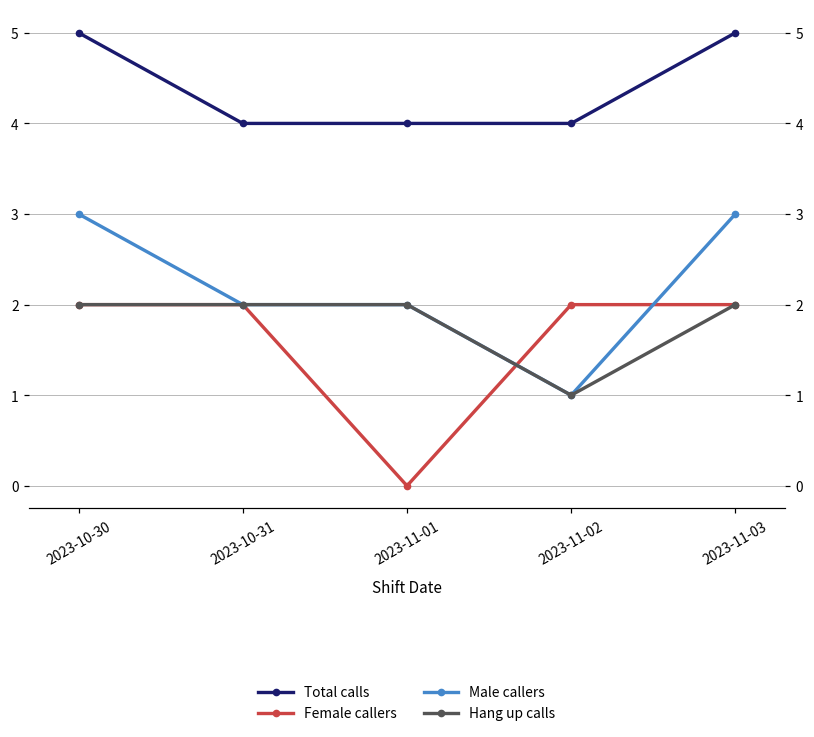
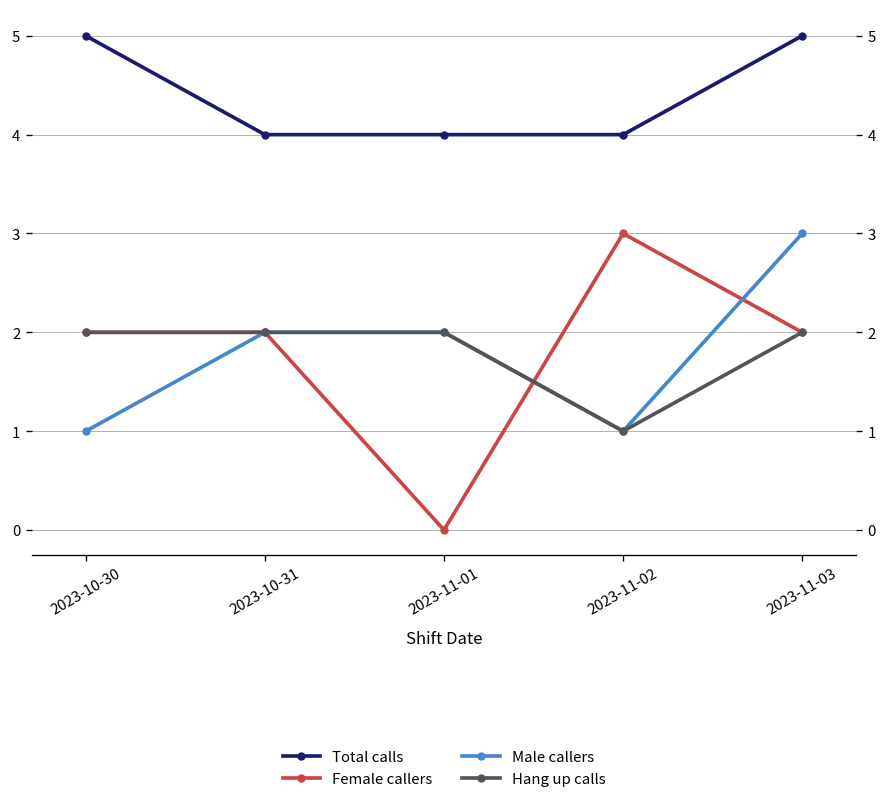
  {
    "Total calls": {
      "2023-10-30": 5,
      "2023-10-31": 4,
      "2023-11-01": 4,
      "2023-11-02": 4,
      "2023-11-03": 5
    },
    "Female callers": {
      "2023-11-01": 0,
-     "2023-11-02": 2
+     "2023-11-02": 3
    },
    "Male callers": {
-     "2023-10-30": 3,
+     "2023-10-30": 1,
      "2023-11-03": 3
    }
  }
